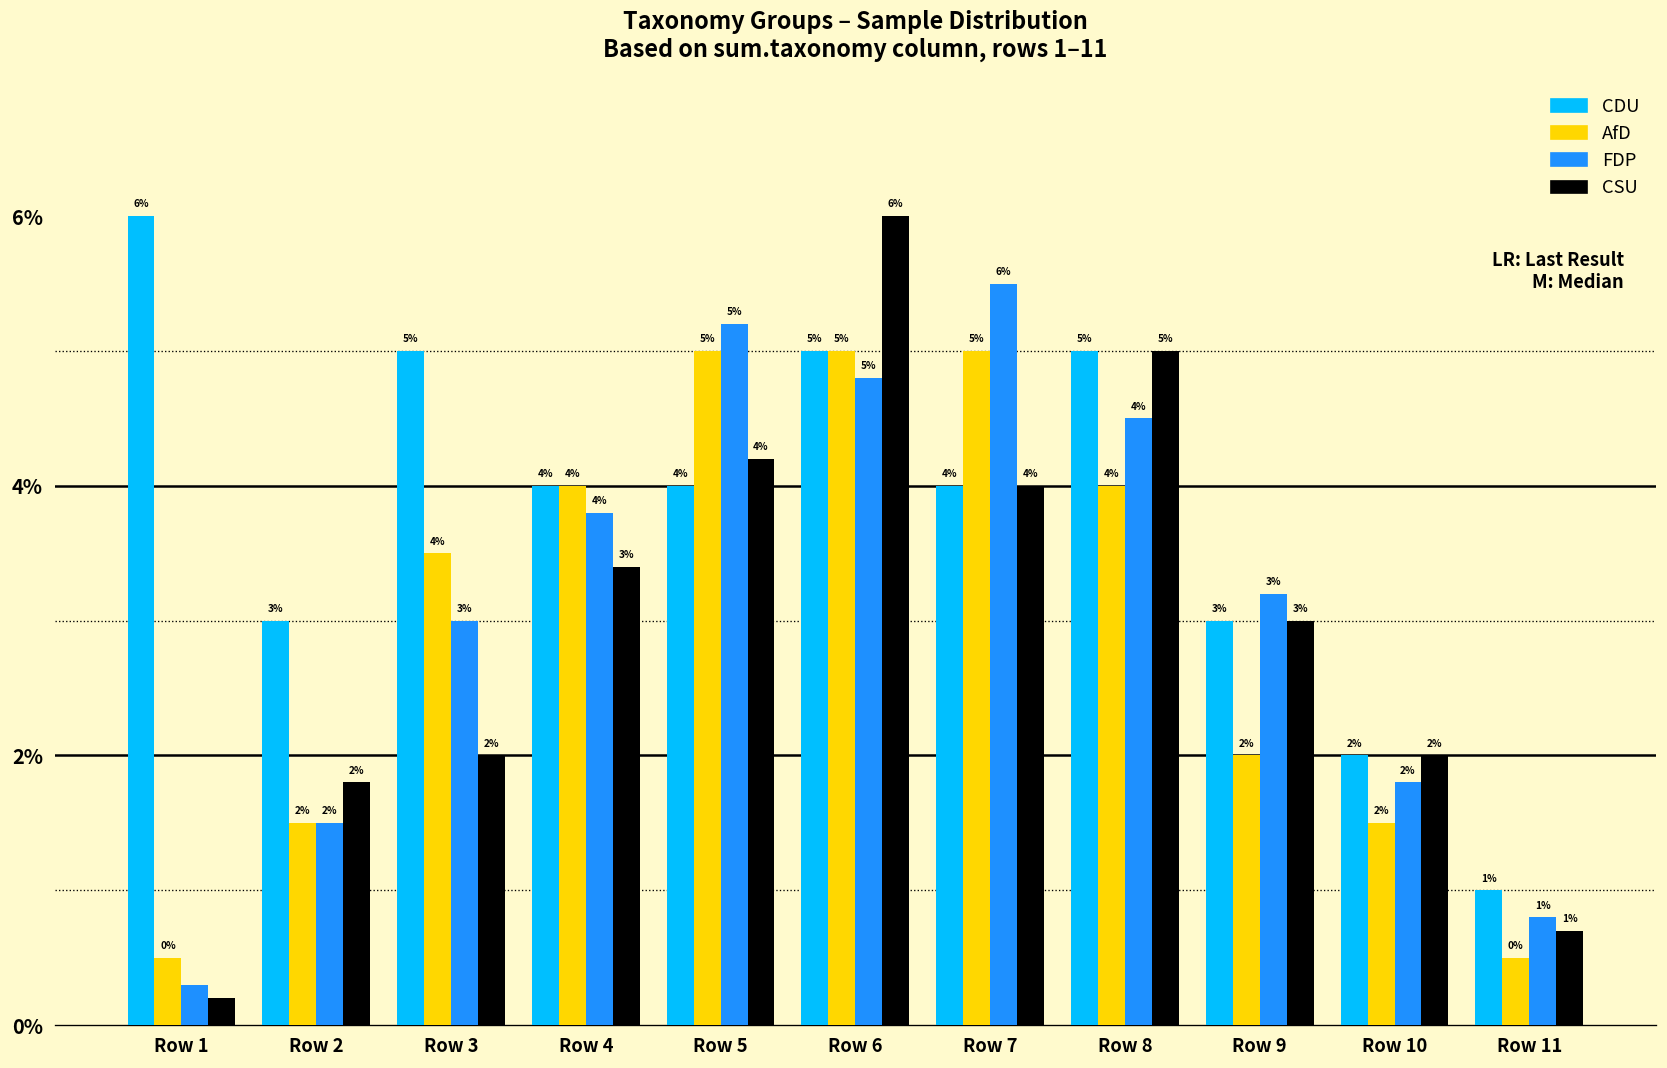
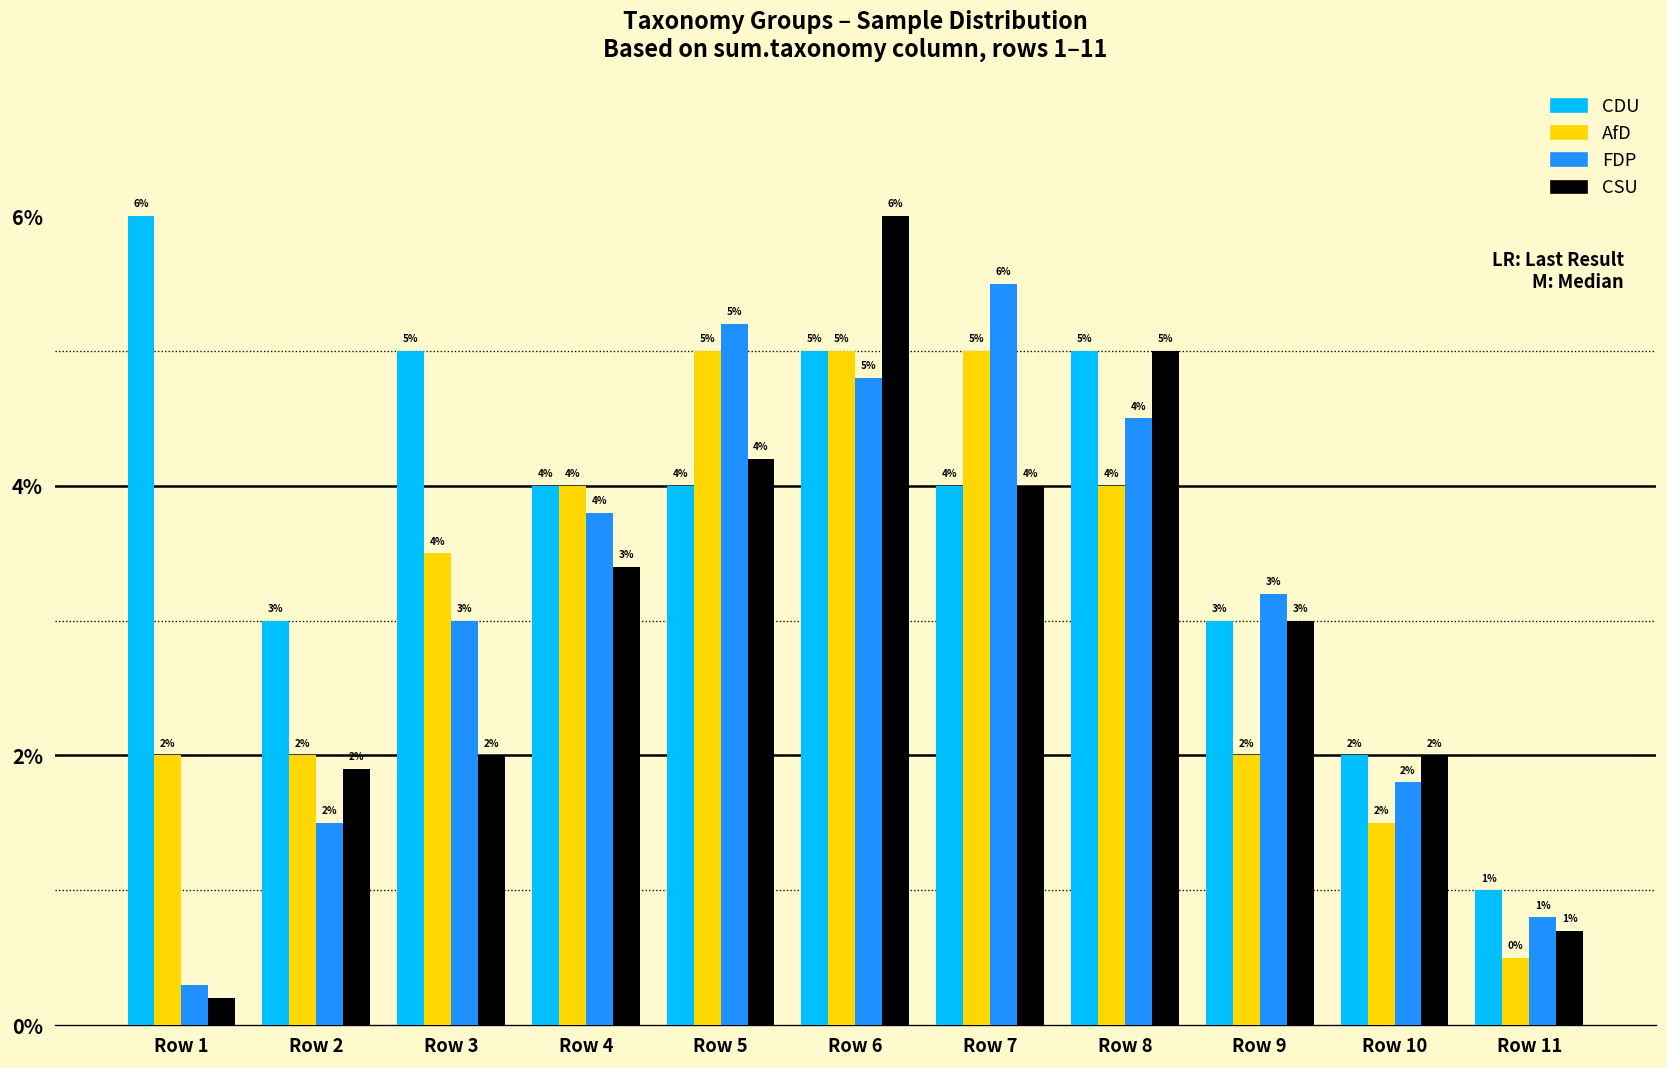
  {
    "AfD": {
-     "Row 1": "0%",
-     "Row 2": "1.5%",
+     "Row 1": "2%",
+     "Row 2": "2.0%",
      "Row 3": "4%",
      "Row 4": "4%",
      "Row 5": "5%",
      "Row 6": "5%",
      "Row 7": "5%",
      "Row 8": "4%",
      "Row 9": "2%",
      "Row 10": "2%",
      "Row 11": "0%"
    },
    "CSU": {
      "Row 1": "0.2%",
-     "Row 2": "1.8%"
+     "Row 2": "1.9%"
    }
  }
